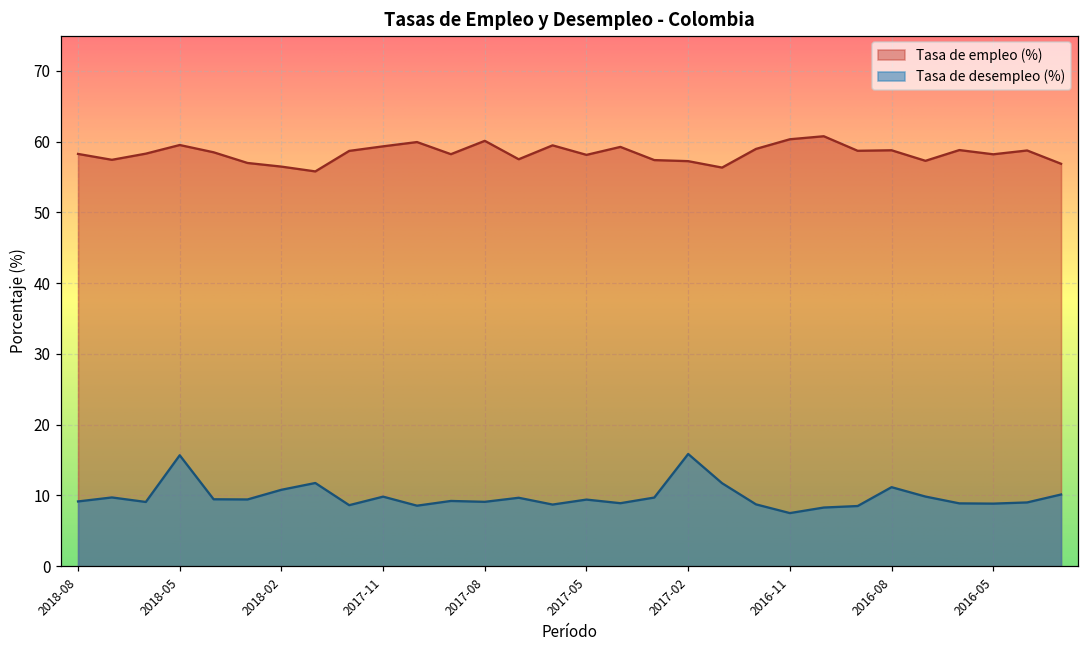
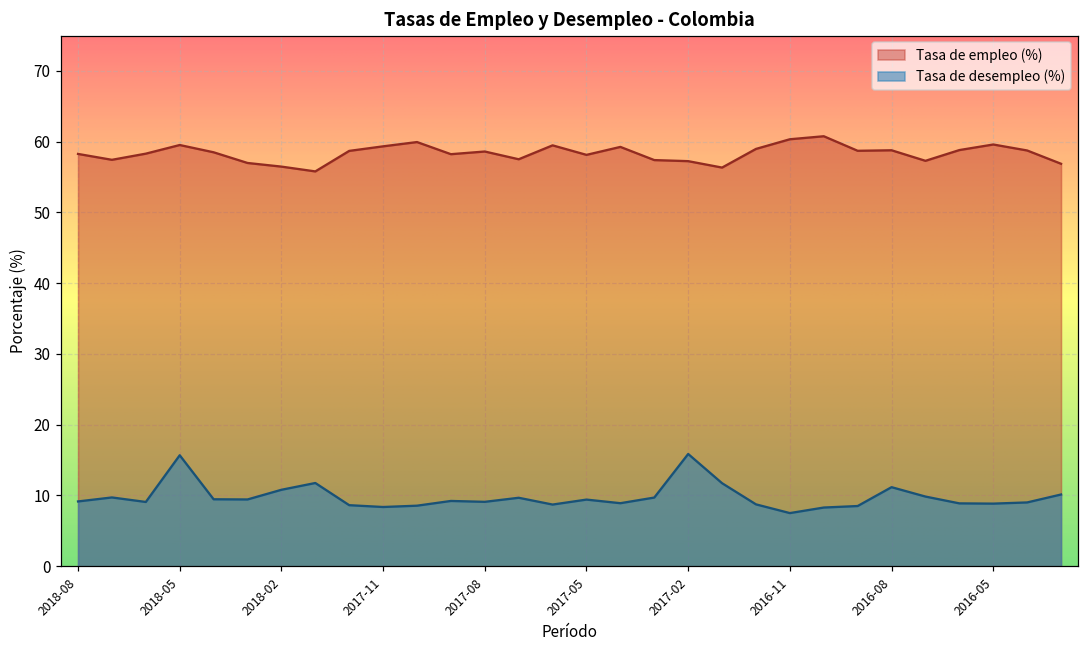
  {
    "Tasa de empleo (%)": {
      "2018-08": 58,
      "2018-05": 60,
      "2018-02": 56,
      "2017-11": 59,
-     "2017-08": 60,
+     "2017-08": 59,
      "2017-05": 58,
      "2017-02": 57,
      "2016-11": 60,
      "2016-08": 59,
-     "2016-05": 58
+     "2016-05": 60
    },
    "Tasa de desempleo (%)": {
      "2018-08": 9,
      "2018-05": 16,
      "2018-02": 11,
-     "2017-11": 10,
+     "2017-11": 8,
      "2017-08": 9,
      "2017-05": 9,
      "2017-02": 16,
      "2016-11": 8,
      "2016-08": 11,
      "2016-05": 9
    }
  }
